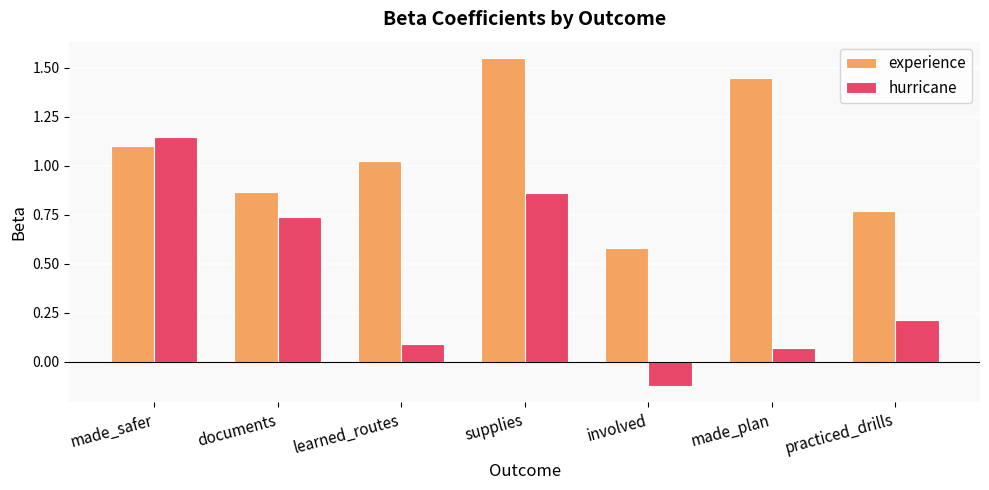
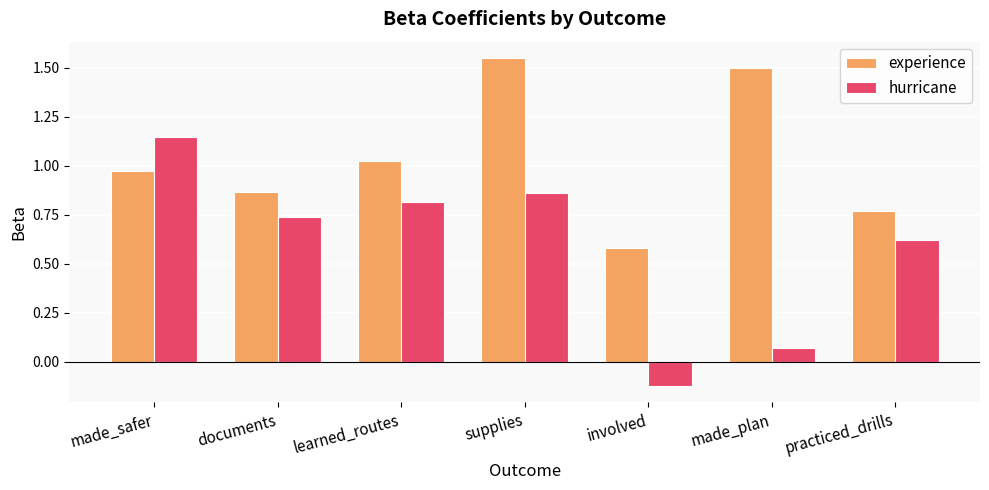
  {
    "experience": {
-     "made_safer": 1.10,
+     "made_safer": 0.97,
      "documents": 0.86,
      "learned_routes": 1.02,
      "supplies": 1.55,
      "involved": 0.58,
-     "made_plan": 1.45,
+     "made_plan": 1.50,
      "practiced_drills": 0.77
    },
    "hurricane": {
      "made_safer": 1.15,
      "documents": 0.74,
-     "learned_routes": 0.09,
+     "learned_routes": 0.82,
      "supplies": 0.86,
      "involved": -0.12,
      "made_plan": 0.07,
-     "practiced_drills": 0.21
+     "practiced_drills": 0.62
    }
  }
